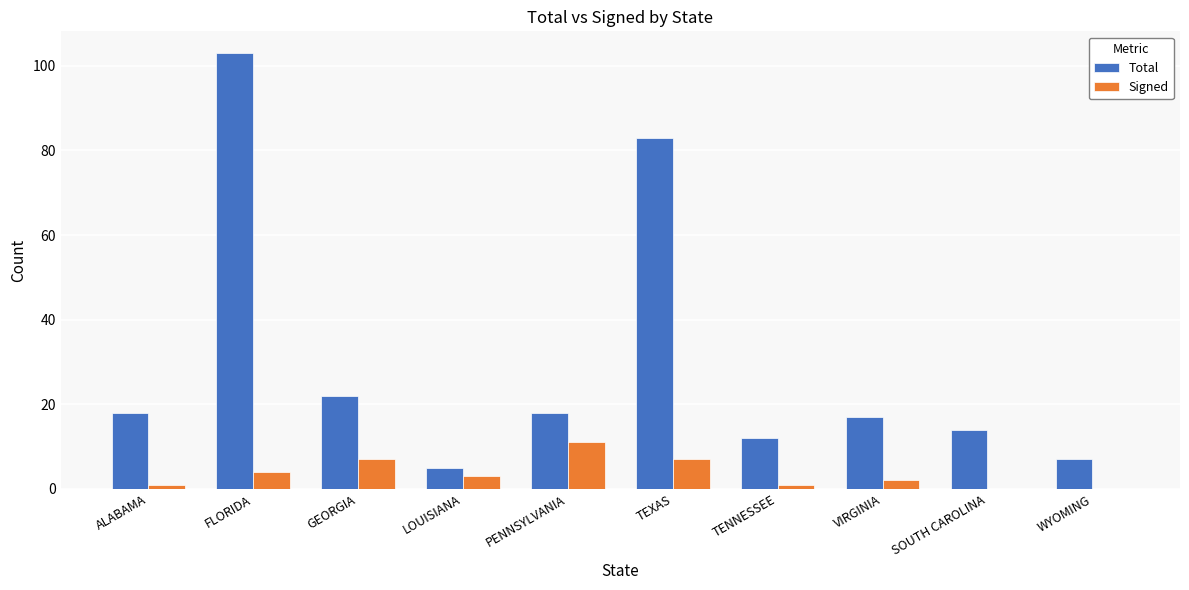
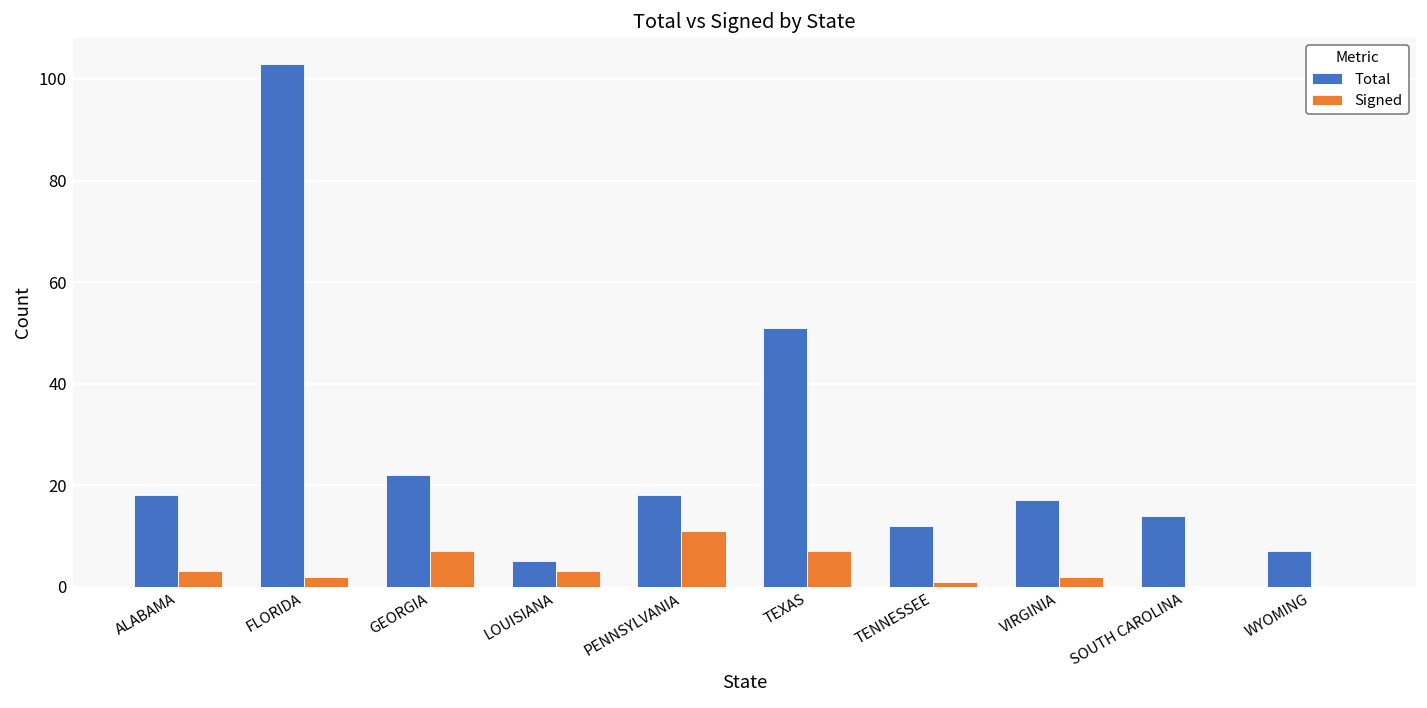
  {
    "Total": {
      "ALABAMA": 18,
      "FLORIDA": 103,
      "GEORGIA": 22,
      "LOUISIANA": 5,
      "PENNSYLVANIA": 18,
-     "TEXAS": 83,
+     "TEXAS": 51,
      "TENNESSEE": 12,
      "VIRGINIA": 17,
      "SOUTH CAROLINA": 14,
      "WYOMING": 7
    },
    "Signed": {
-     "ALABAMA": 1,
-     "FLORIDA": 4,
+     "ALABAMA": 3,
+     "FLORIDA": 2,
      "GEORGIA": 7,
      "LOUISIANA": 3,
      "PENNSYLVANIA": 11,
      "TEXAS": 7,
      "TENNESSEE": 1,
      "VIRGINIA": 2,
      "SOUTH CAROLINA": 0,
      "WYOMING": 0
    }
  }
